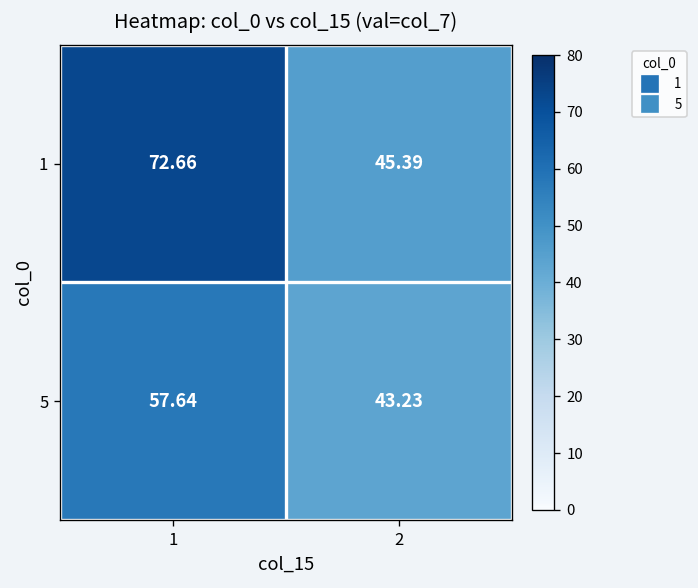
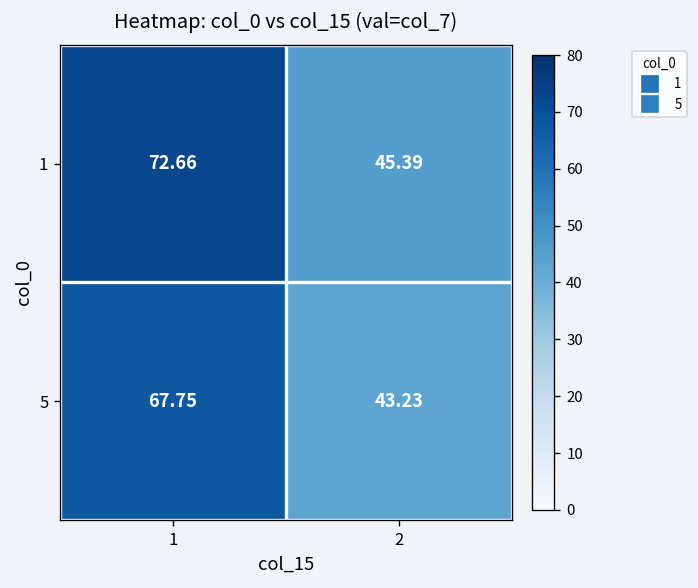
  {
    "1": {
      "1": 72.66,
      "2": 45.39
    },
    "5": {
-     "1": 57.64,
+     "1": 67.75,
      "2": 43.23
    }
  }
